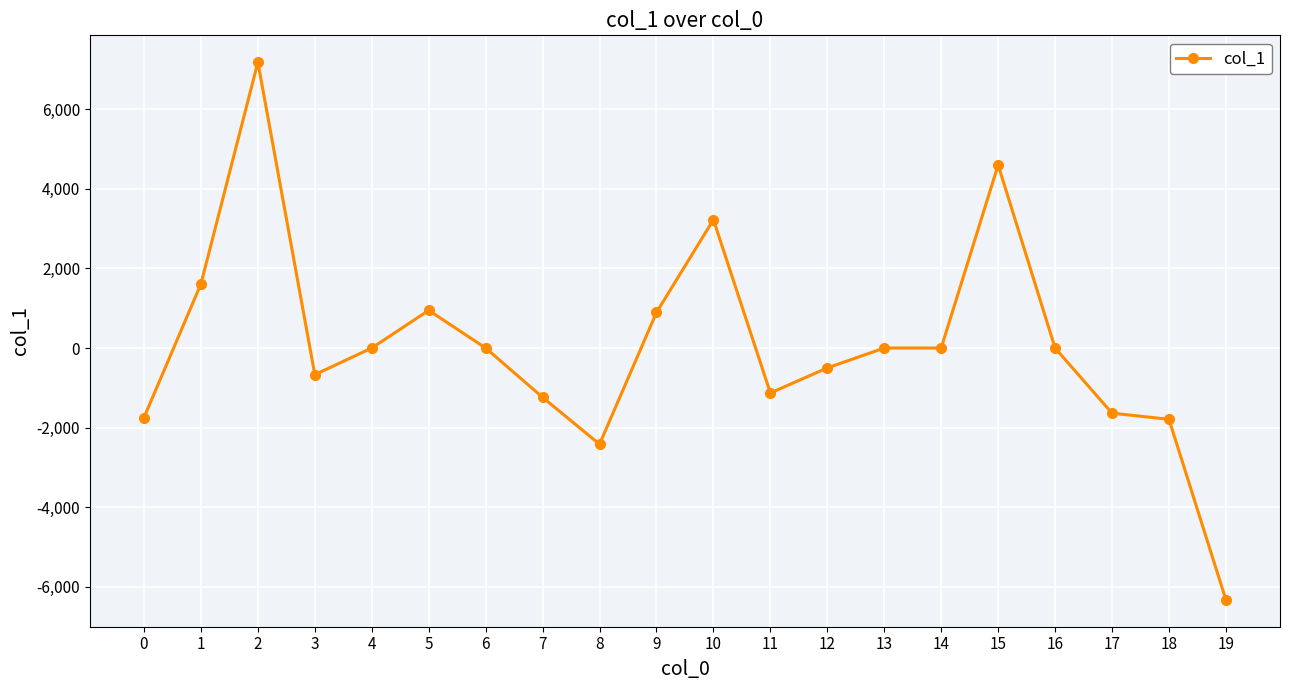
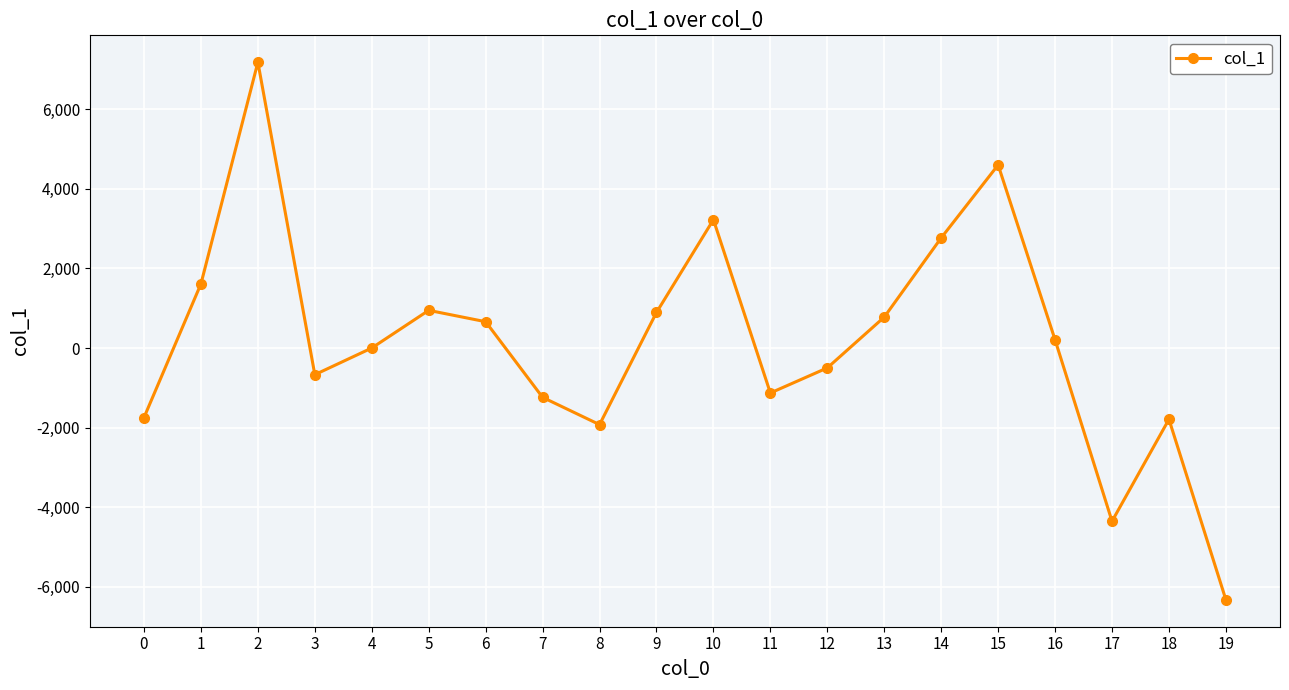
  {
    "0": "-1,700",
    "1": "1,600",
    "2": "7,200",
    "3": "-700",
    "4": "0",
    "5": "900",
-   "6": "0",
+   "6": "700",
    "7": "-1,200",
-   "8": "-2,400",
+   "8": "-1,900",
    "9": "900",
    "10": "3,200",
    "11": "-1,100",
    "12": "-500",
-   "13": "0",
-   "14": "0",
+   "13": "800",
+   "14": "2,800",
    "15": "4,600",
-   "16": "0",
-   "17": "-1,600",
+   "16": "200",
+   "17": "-4,400",
    "18": "-1,800",
    "19": "-6,300"
  }
